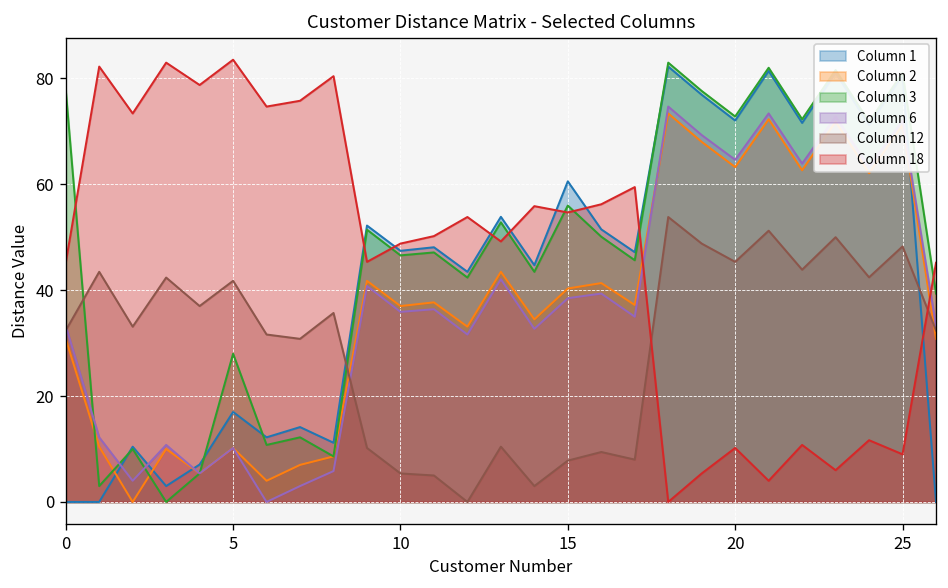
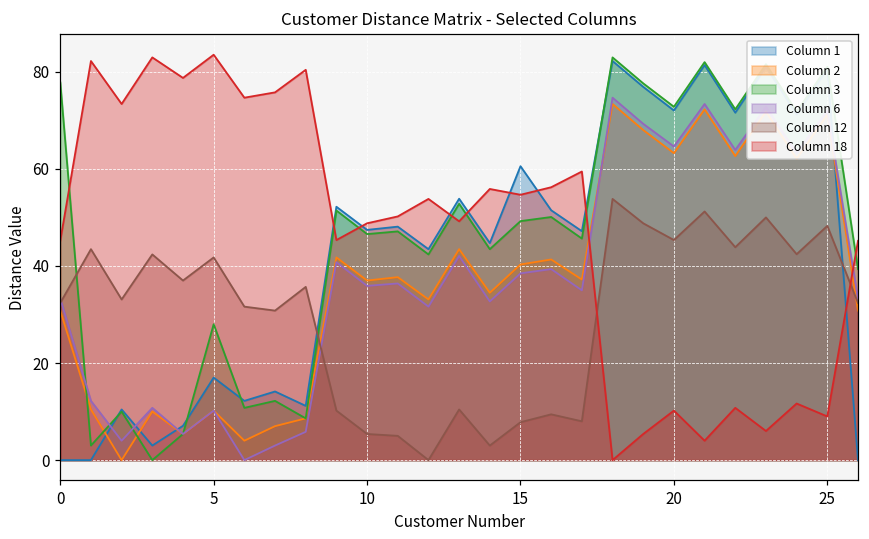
  {
    "Column 1": {
      "0": 0,
      "5": 17,
      "10": 47,
      "15": 61,
      "20": 72
    },
    "Column 3": {
      "0": 78,
      "5": 28,
      "10": 47,
-     "15": 56,
+     "15": 49,
      "20": 73
    }
  }
